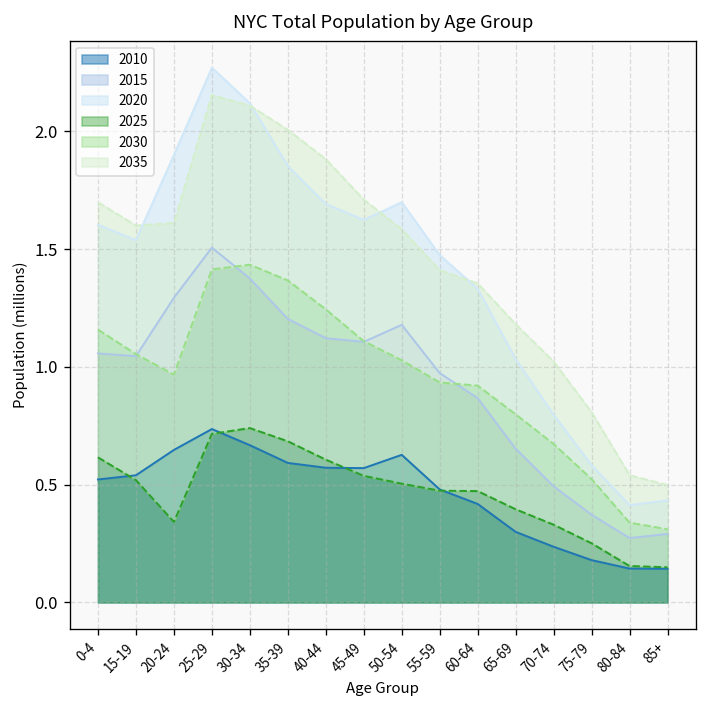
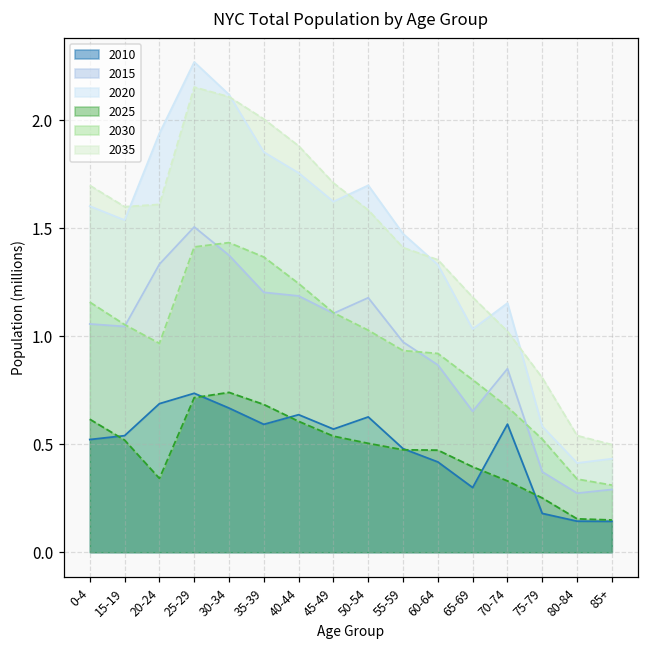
  {
    "2010": {
      "0-4": 0.52,
      "15-19": 0.54,
-     "20-24": 0.65,
+     "20-24": 0.69,
      "25-29": 0.74,
      "30-34": 0.67,
      "35-39": 0.59,
-     "40-44": 0.57,
+     "40-44": 0.64,
      "45-49": 0.57,
      "50-54": 0.63,
      "60-64": 0.42,
      "65-69": 0.30,
-     "70-74": 0.24,
+     "70-74": 0.59,
      "75-79": 0.18
    },
    "2025": {
      "0-4": 0.62,
      "15-19": 0.52,
      "20-24": 0.34,
      "25-29": 0.72,
      "30-34": 0.74,
      "35-39": 0.68,
      "40-44": 0.61,
      "45-49": 0.54,
      "50-54": 0.50,
      "60-64": 0.47,
      "65-69": 0.40,
      "70-74": 0.33,
      "75-79": 0.25
    }
  }
